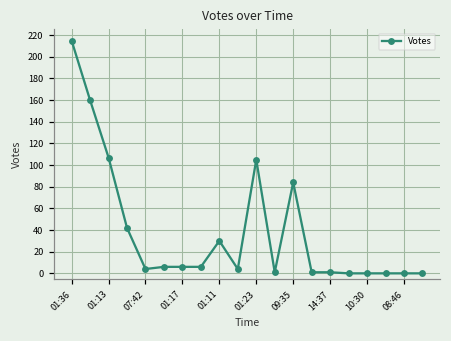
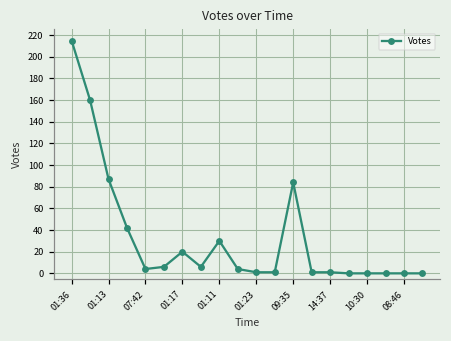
  {
    "01:36": 220,
-   "01:13": 110,
+   "01:13": 90,
    "07:42": 0,
-   "01:17": 10,
+   "01:17": 20,
    "01:11": 30,
-   "01:23": 110,
+   "01:23": 0,
    "09:35": 80,
    "14:37": 0,
    "10:30": 0,
    "08:46": 0
  }
